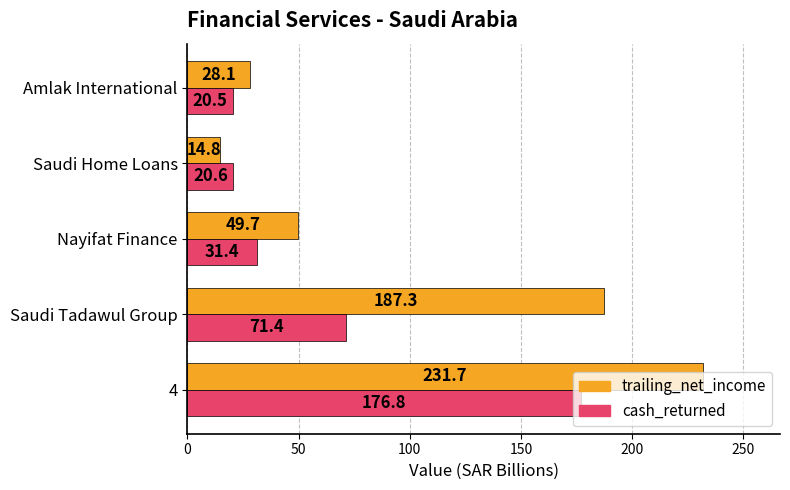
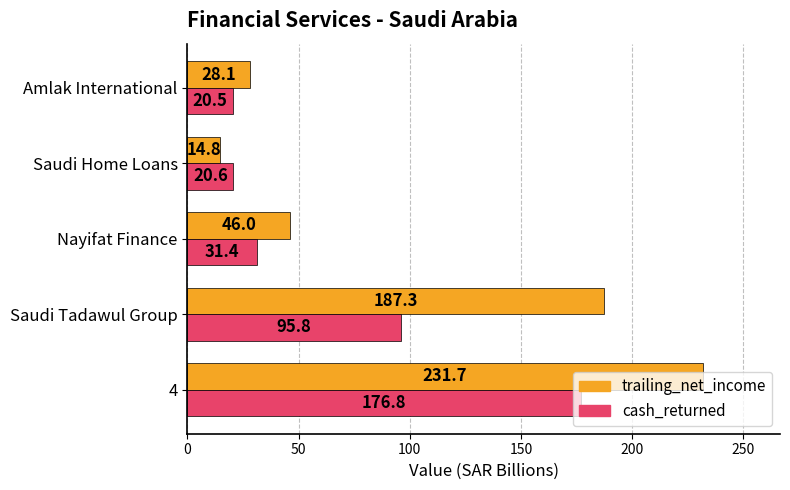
  {
    "trailing_net_income": {
      "Amlak International": 28.1,
      "Saudi Home Loans": 14.8,
-     "Nayifat Finance": 49.7,
+     "Nayifat Finance": 46.0,
      "Saudi Tadawul Group": 187.3
    },
    "cash_returned": {
      "Amlak International": 20.5,
      "Saudi Home Loans": 20.6,
      "Nayifat Finance": 31.4,
-     "Saudi Tadawul Group": 71.4
+     "Saudi Tadawul Group": 95.8
    }
  }
